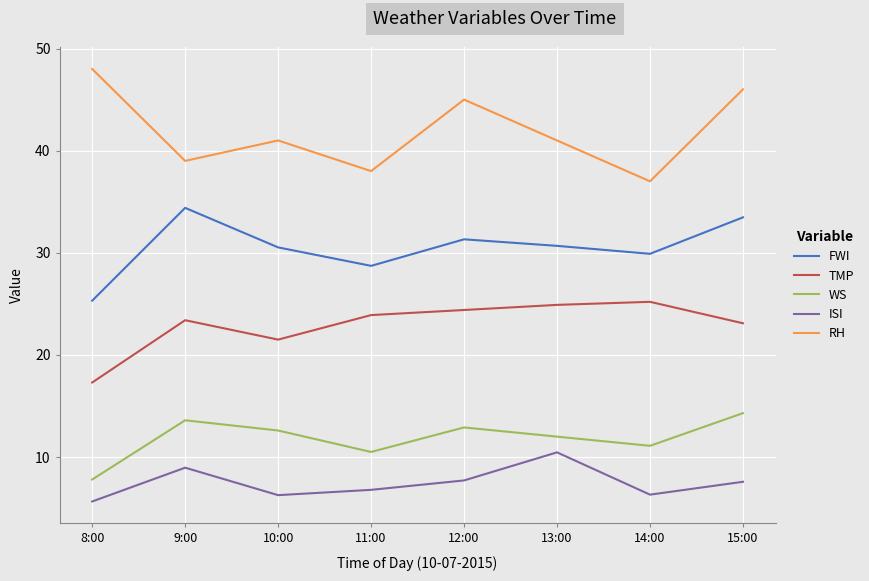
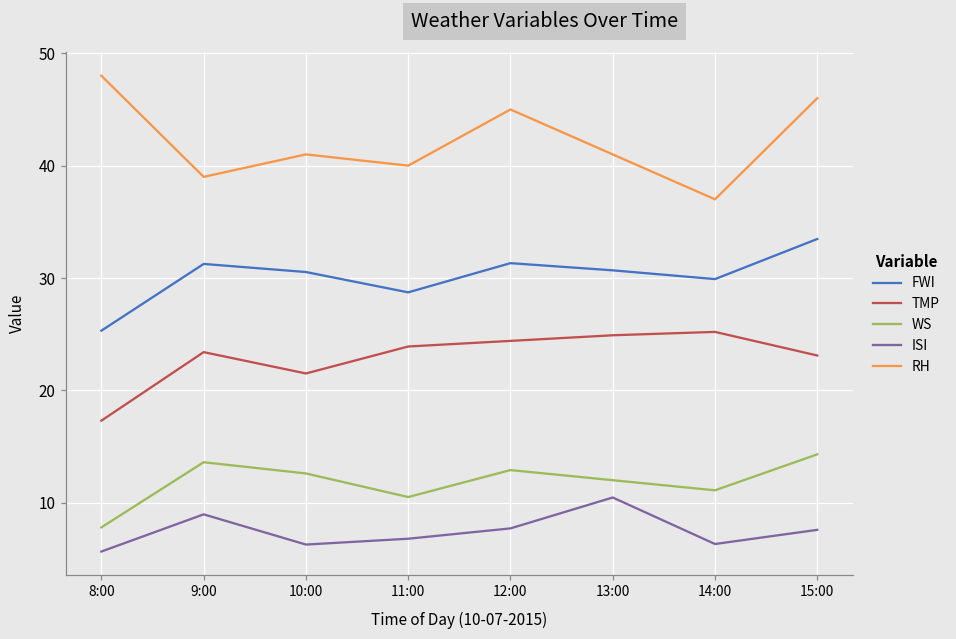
  {
    "FWI": {
      "8:00": 25.3,
-     "9:00": 34.4,
+     "9:00": 31.3,
      "10:00": 30.5,
      "11:00": 28.7,
      "12:00": 31.3,
      "13:00": 30.7,
      "14:00": 29.9,
      "15:00": 33.5
    },
    "TMP": {
      "8:00": 17.3,
      "9:00": 23.4,
      "10:00": 21.5,
      "11:00": 23.9,
      "12:00": 24.4,
      "13:00": 24.9,
      "14:00": 25.2,
      "15:00": 23.1
    },
    "WS": {
      "8:00": 7.8,
      "9:00": 13.6,
      "10:00": 12.6,
      "11:00": 10.5,
      "12:00": 12.9,
      "13:00": 12.0,
      "14:00": 11.1,
      "15:00": 14.3
    },
    "ISI": {
      "8:00": 5.7,
      "9:00": 9.0,
      "10:00": 6.3,
      "11:00": 6.8,
      "12:00": 7.7,
      "13:00": 10.5,
      "14:00": 6.3,
      "15:00": 7.6
    },
    "RH": {
      "8:00": 48,
      "9:00": 39,
      "10:00": 41,
-     "11:00": 38,
+     "11:00": 40,
      "12:00": 45,
      "13:00": 41,
      "14:00": 37,
      "15:00": 46
    }
  }
